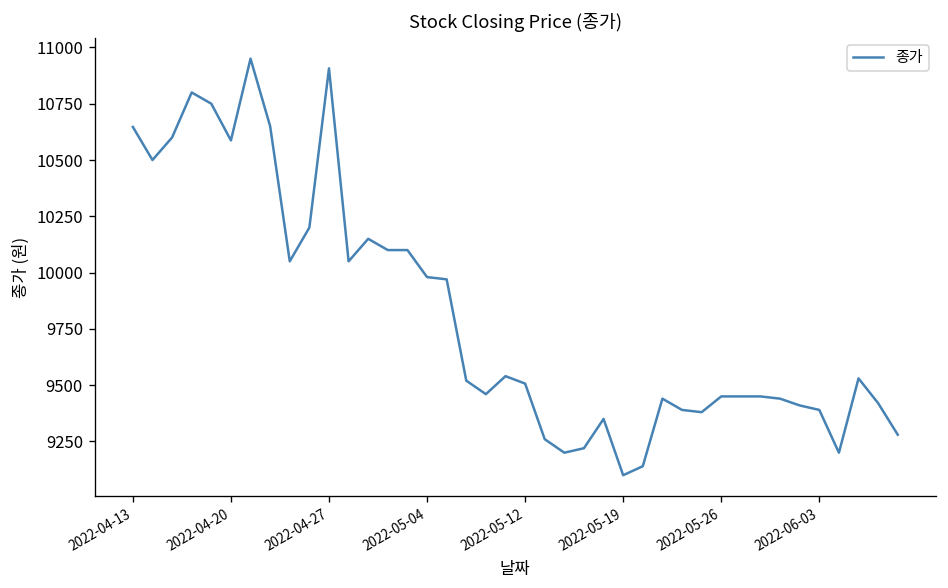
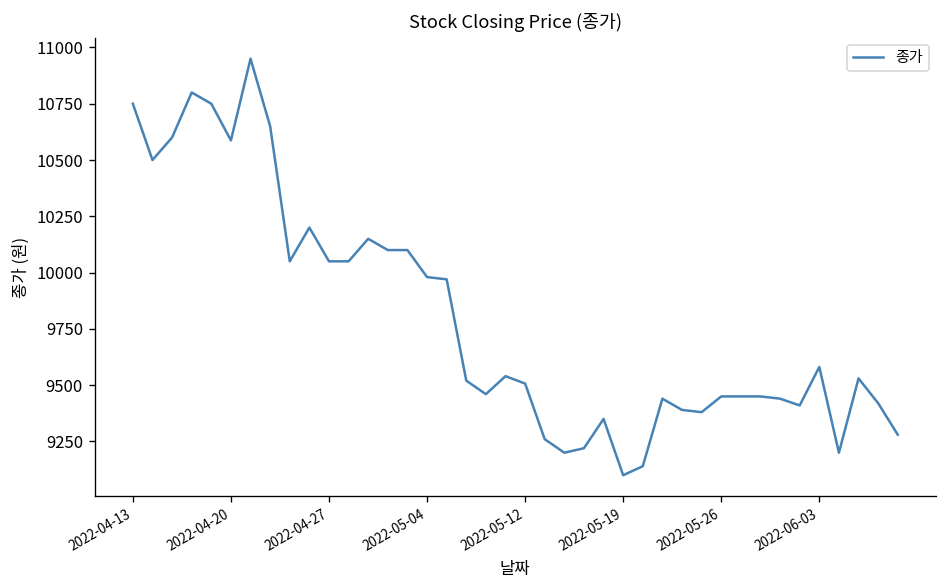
  {
-   "2022-04-13": 10650,
+   "2022-04-13": 10750,
    "2022-04-20": 10590,
-   "2022-04-27": 10910,
+   "2022-04-27": 10050,
    "2022-05-04": 9980,
    "2022-05-12": 9510,
    "2022-05-19": 9100,
    "2022-05-26": 9450,
-   "2022-06-03": 9390
+   "2022-06-03": 9580
  }
